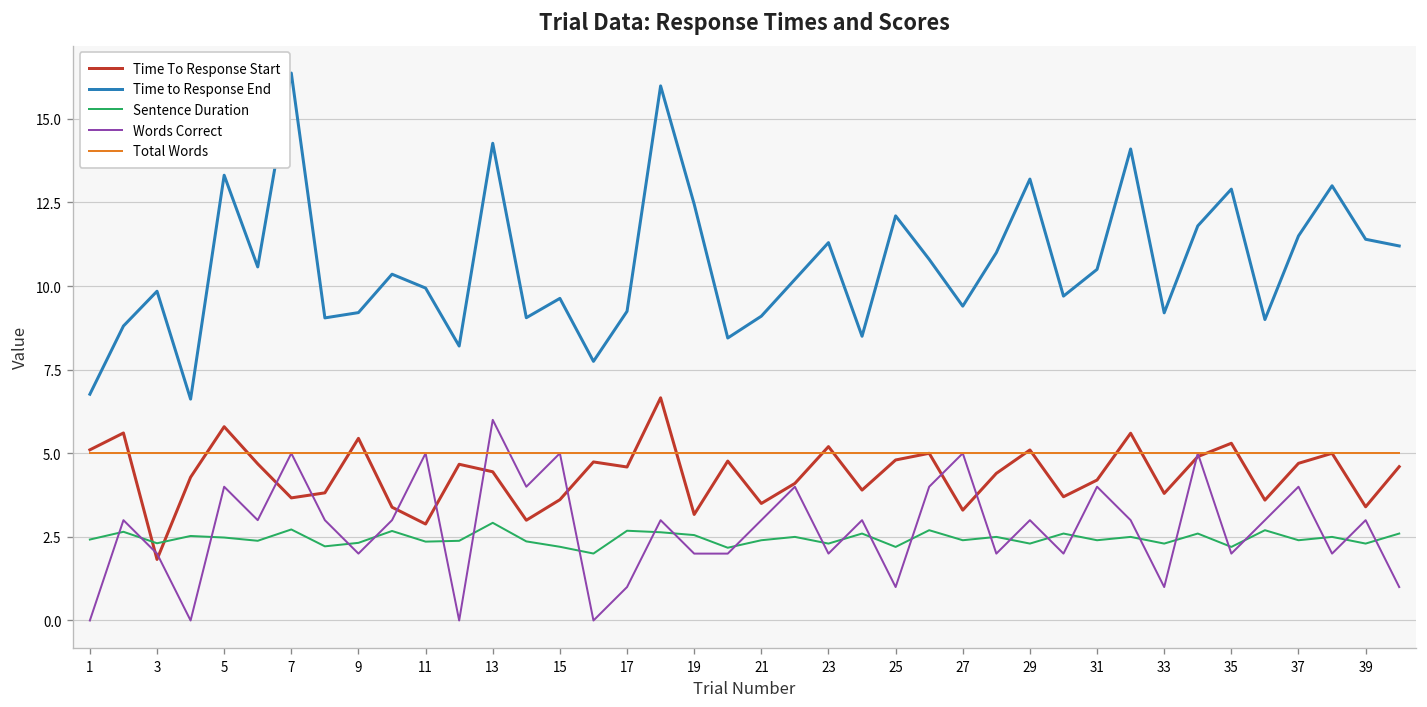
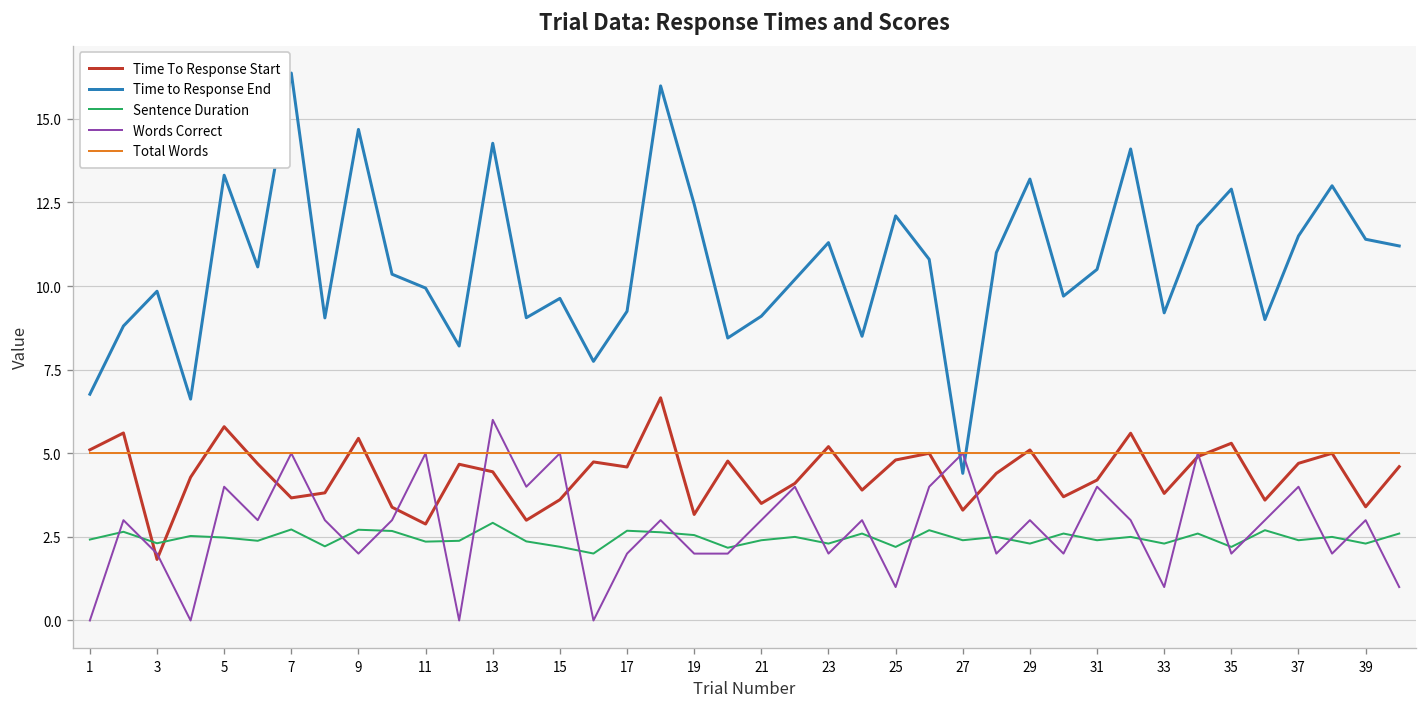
  {
    "Time To Response Start": {
      "1": 5.1,
      "3": 1.8,
      "5": 5.8,
      "7": 3.7,
      "9": 5.4,
      "11": 2.9,
      "13": 4.4,
      "15": 3.6,
      "17": 4.6,
      "19": 3.2,
      "21": 3.5,
      "23": 5.2,
      "25": 4.8,
      "27": 3.3,
      "29": 5.1,
      "31": 4.2,
      "33": 3.8,
      "35": 5.3,
      "37": 4.7,
      "39": 3.4
    },
    "Time to Response End": {
      "1": 6.8,
      "3": 9.8,
      "5": 13.3,
      "7": 16.4,
-     "9": 9.2,
+     "9": 14.7,
      "11": 9.9,
      "13": 14.3,
      "15": 9.6,
      "17": 9.2,
      "19": 12.5,
      "21": 9.1,
      "23": 11.3,
      "25": 12.1,
-     "27": 9.4,
+     "27": 4.4,
      "29": 13.2,
      "31": 10.5,
      "33": 9.2,
      "35": 12.9,
      "37": 11.5,
      "39": 11.4
    },
    "Sentence Duration": {
      "1": 2.4,
      "3": 2.3,
      "5": 2.5,
      "7": 2.7,
-     "9": 2.3,
+     "9": 2.7,
      "11": 2.4,
      "13": 2.9,
      "15": 2.2,
      "17": 2.7,
      "19": 2.6,
      "21": 2.4,
      "23": 2.3,
      "25": 2.2,
      "27": 2.4,
      "29": 2.3,
      "31": 2.4,
      "33": 2.3,
      "35": 2.2,
      "37": 2.4,
      "39": 2.3
    },
    "Words Correct": {
      "1": 0,
      "3": 2,
      "5": 4,
      "9": 2,
      "13": 6,
-     "17": 1,
+     "17": 2,
      "19": 2,
      "21": 3,
      "23": 2,
      "25": 1,
      "29": 3,
      "31": 4,
      "33": 1,
      "35": 2,
      "37": 4,
      "39": 3
    },
    "Total Words": {
      "1": 5.0,
      "3": 5.0,
      "5": 5.0,
      "9": 5.0,
      "13": 5.0,
      "17": 5.0,
      "19": 5.0,
      "21": 5.0,
      "23": 5.0,
      "25": 5.0,
      "29": 5.0,
      "31": 5.0,
      "33": 5.0,
      "35": 5.0,
      "37": 5.0,
      "39": 5.0
    }
  }
